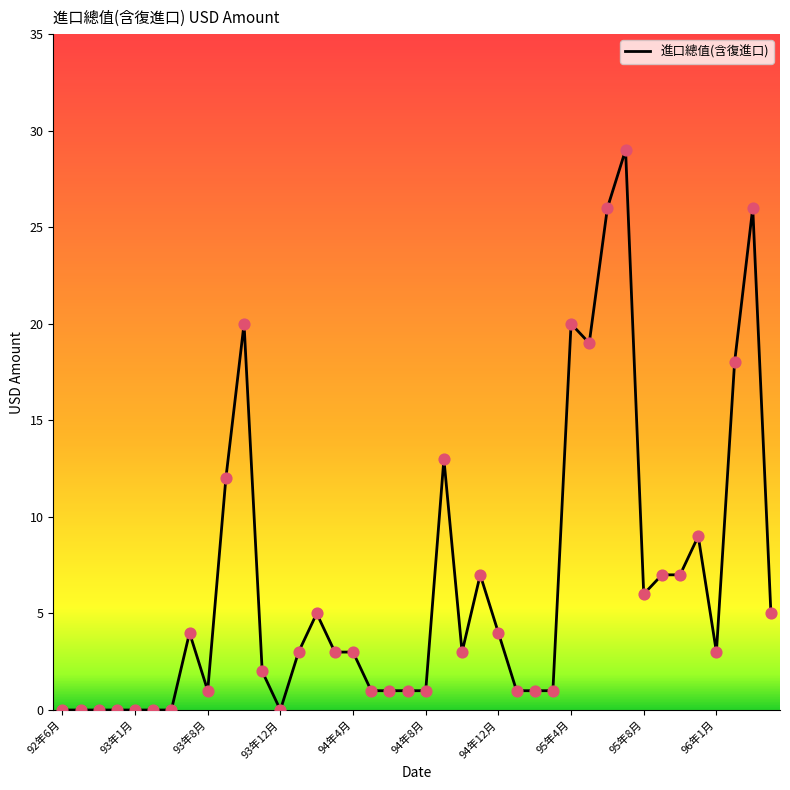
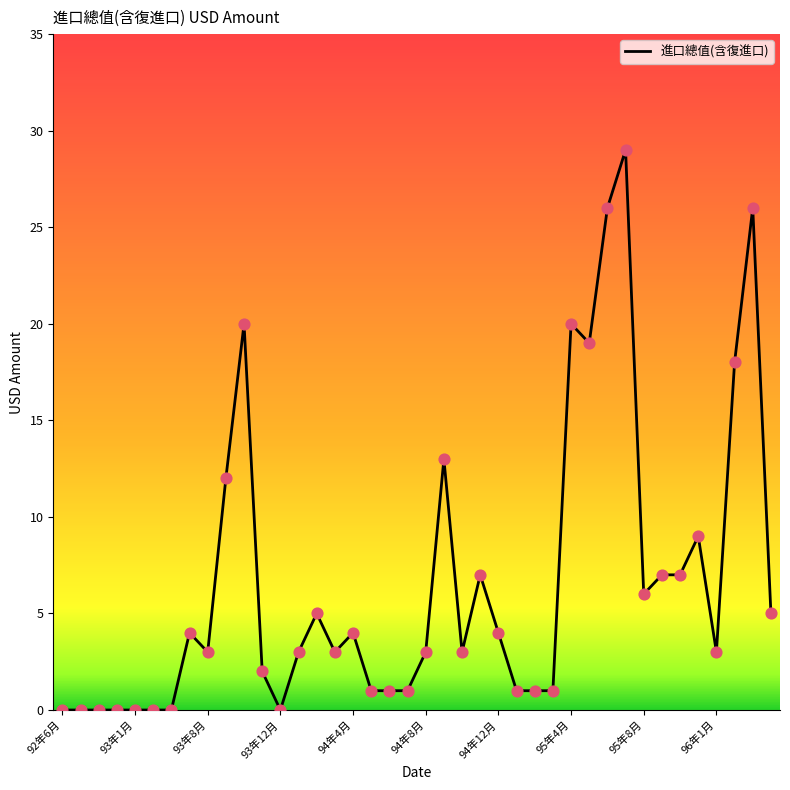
  {
    "92年6月": 0,
    "93年1月": 0,
-   "93年8月": 1,
+   "93年8月": 3,
    "93年12月": 0,
-   "94年4月": 3,
-   "94年8月": 1,
+   "94年4月": 4,
+   "94年8月": 3,
    "94年12月": 4,
    "95年4月": 20,
    "95年8月": 6,
    "96年1月": 3
  }
